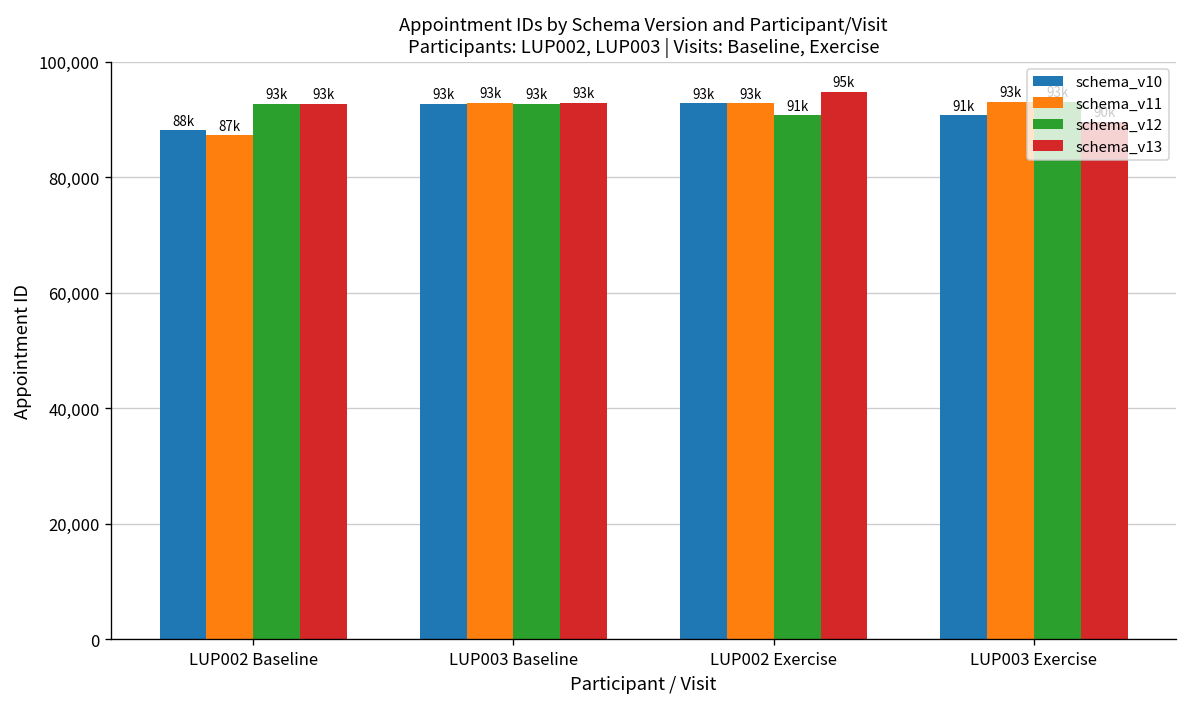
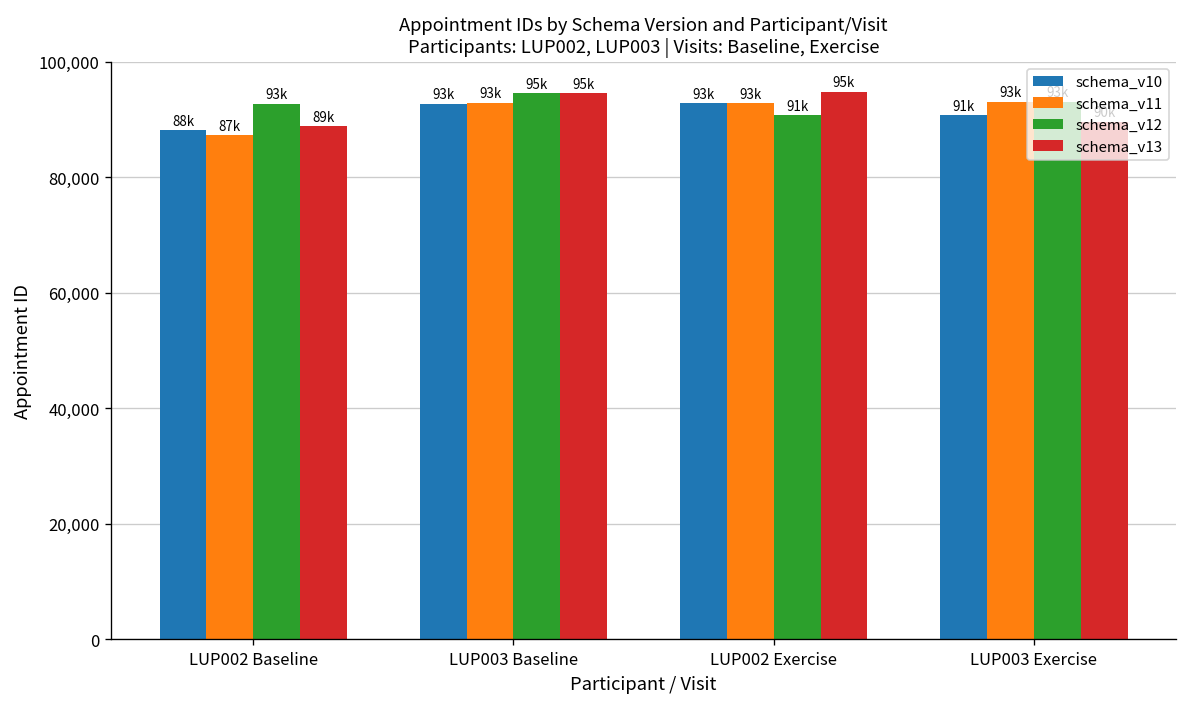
  {
    "schema_v10": {
      "LUP002 Baseline": "88k",
      "LUP003 Baseline": "93k",
      "LUP002 Exercise": "93k",
      "LUP003 Exercise": "91k"
    },
    "schema_v11": {
      "LUP002 Baseline": "87k",
      "LUP003 Baseline": "93k",
      "LUP002 Exercise": "93k",
      "LUP003 Exercise": "93k"
    },
    "schema_v12": {
      "LUP002 Baseline": "93k",
-     "LUP003 Baseline": "93k",
+     "LUP003 Baseline": "95k",
      "LUP002 Exercise": "91k"
    },
    "schema_v13": {
-     "LUP002 Baseline": "93k",
-     "LUP003 Baseline": "93k",
+     "LUP002 Baseline": "89k",
+     "LUP003 Baseline": "95k",
      "LUP002 Exercise": "95k"
    }
  }
